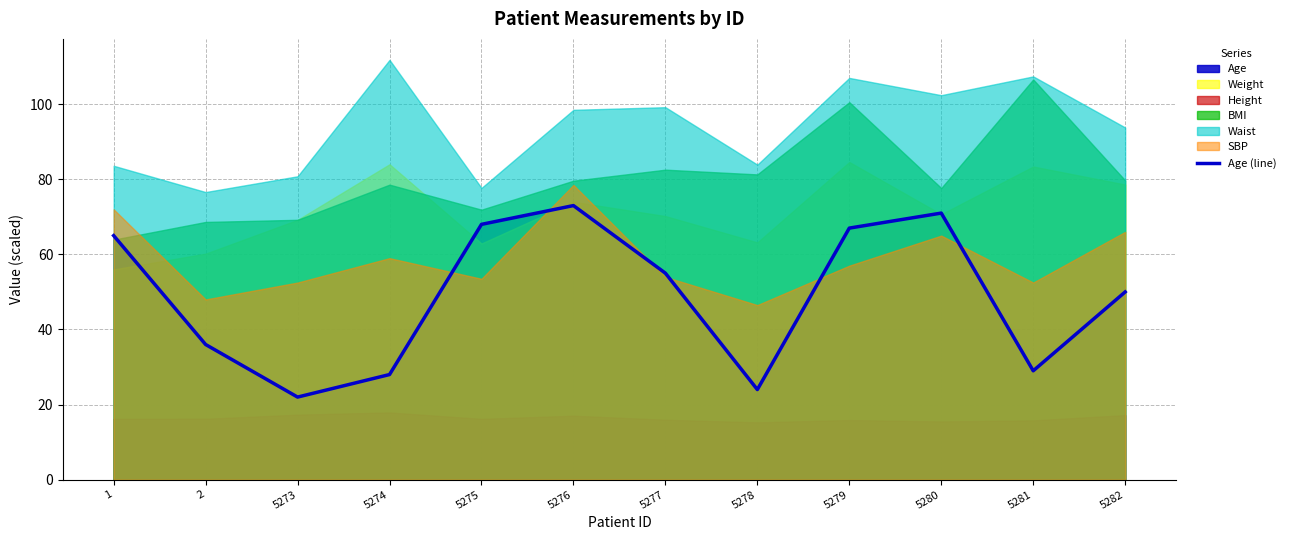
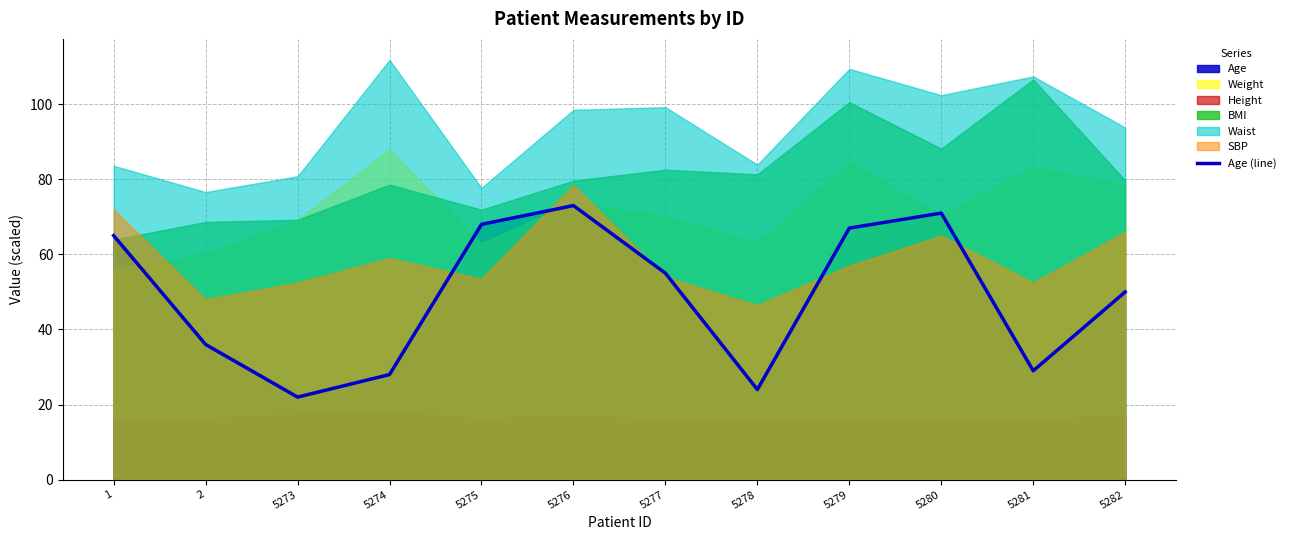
  {
    "Age": {
      "1": 65,
      "2": 36,
      "5273": 22,
      "5274": 28,
      "5275": 68,
      "5276": 73,
      "5277": 55,
      "5278": 24,
      "5279": 67,
      "5281": 29,
      "5282": 50
    },
    "Weight": {
      "1": 56,
      "2": 60,
-     "5274": 84,
+     "5274": 88,
      "5275": 63,
      "5276": 74,
      "5277": 70,
      "5278": 63,
      "5279": 85,
      "5281": 83,
      "5282": 79
    },
    "Height": {
      "1": 16,
      "2": 16,
      "5273": 17,
      "5274": 18,
      "5275": 16,
      "5276": 17,
      "5277": 16,
      "5278": 15,
      "5279": 16,
      "5280": 16,
      "5281": 16,
      "5282": 17
    },
    "BMI": {
      "1": 64,
      "2": 69,
      "5274": 79,
      "5275": 72,
      "5276": 80,
      "5277": 83,
      "5278": 81,
      "5279": 101,
-     "5280": 78,
+     "5280": 88,
      "5281": 107,
      "5282": 80
    },
    "Waist": {
      "1": 84,
      "2": 77,
      "5273": 81,
      "5274": 112,
      "5275": 78,
      "5276": 99,
      "5277": 99,
      "5278": 84,
-     "5279": 107,
+     "5279": 109,
      "5280": 102,
      "5281": 107,
      "5282": 94
    },
    "SBP": {
      "1": 72,
      "2": 48,
      "5273": 53,
      "5274": 59,
      "5275": 54,
      "5276": 79,
      "5277": 54,
      "5278": 47,
      "5279": 57,
      "5280": 65,
      "5281": 53,
      "5282": 66
    }
  }
